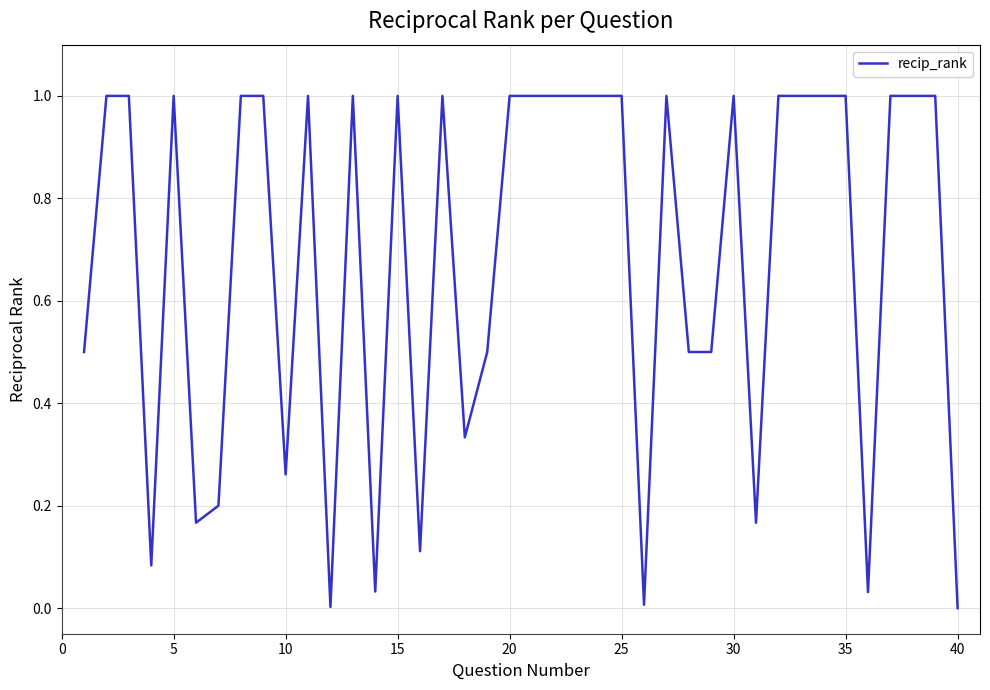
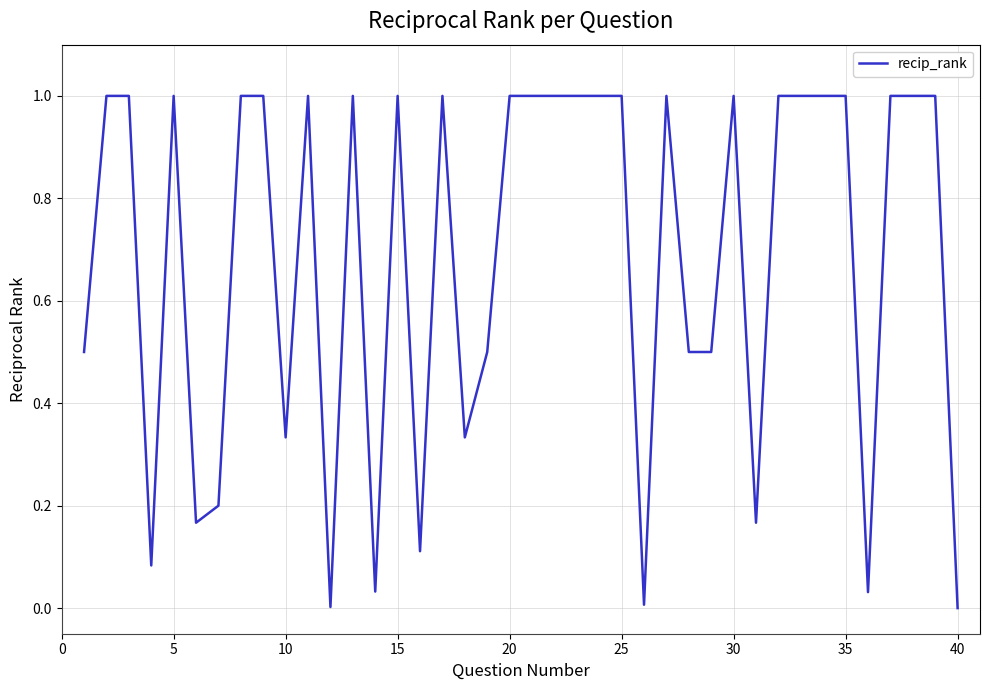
  {
    "5": 1.00,
-   "10": 0.26,
+   "10": 0.33,
    "15": 1.00,
    "20": 1.00,
    "25": 1.00,
    "30": 1.00,
    "35": 1.00,
    "40": 0.00
  }
